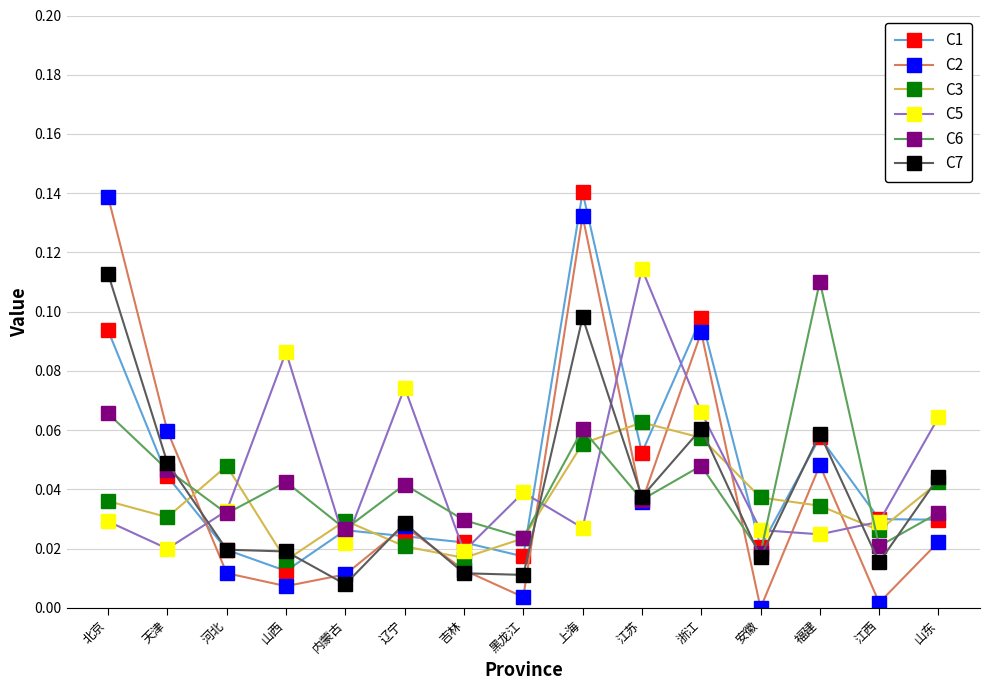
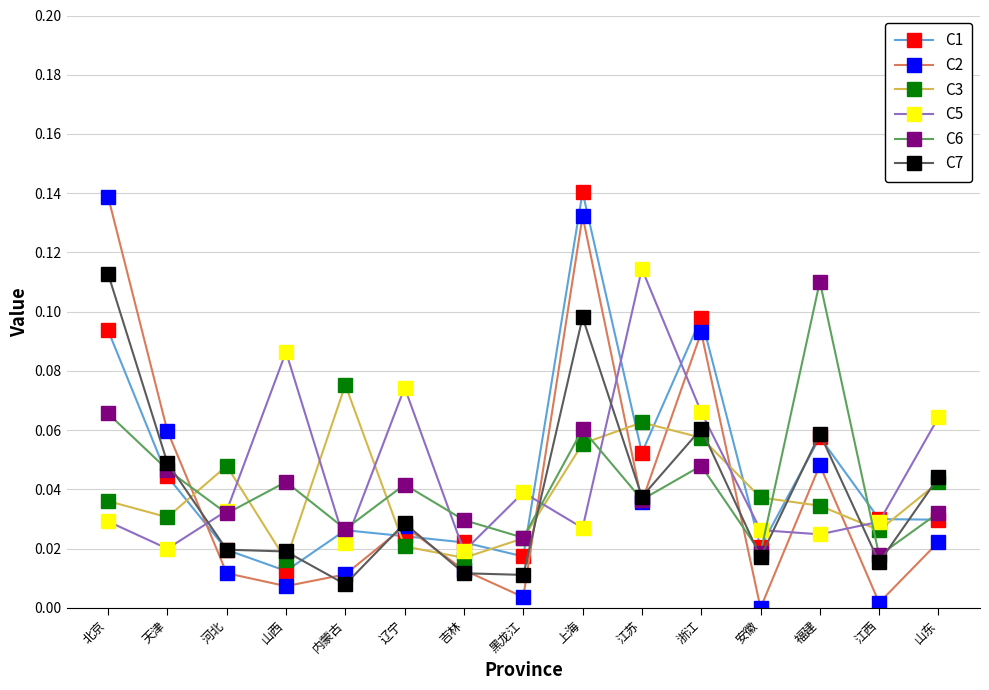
  {
    "C1": {
      "北京": 0.094,
      "天津": 0.044,
      "山西": 0.012,
      "辽宁": 0.024,
      "吉林": 0.022,
      "黑龙江": 0.017,
      "上海": 0.140,
      "江苏": 0.052,
      "浙江": 0.098,
      "安徽": 0.021,
      "福建": 0.058,
      "江西": 0.030,
      "山东": 0.030
    },
    "C2": {
      "北京": 0.139,
      "天津": 0.060,
      "河北": 0.012,
      "山西": 0.007,
      "内蒙古": 0.011,
      "辽宁": 0.028,
      "吉林": 0.013,
      "黑龙江": 0.004,
      "上海": 0.132,
      "浙江": 0.093,
      "安徽": 0.000,
      "福建": 0.048,
      "江西": 0.002,
      "山东": 0.022
    },
    "C3": {
      "北京": 0.036,
      "天津": 0.031,
      "河北": 0.048,
      "山西": 0.016,
-     "内蒙古": 0.029,
+     "内蒙古": 0.075,
      "辽宁": 0.021,
      "吉林": 0.017,
      "上海": 0.055,
      "江苏": 0.063,
      "浙江": 0.057,
      "安徽": 0.037,
      "福建": 0.034,
      "江西": 0.026,
      "山东": 0.042
    },
    "C5": {
      "北京": 0.029,
      "天津": 0.020,
      "河北": 0.033,
      "山西": 0.086,
      "内蒙古": 0.022,
      "辽宁": 0.074,
      "吉林": 0.019,
      "黑龙江": 0.039,
      "上海": 0.027,
      "江苏": 0.114,
      "浙江": 0.066,
      "安徽": 0.026,
      "福建": 0.025,
      "江西": 0.029,
      "山东": 0.064
    },
    "C6": {
      "北京": 0.066,
      "天津": 0.047,
      "河北": 0.032,
      "山西": 0.043,
      "辽宁": 0.042,
      "吉林": 0.030,
      "上海": 0.060,
      "浙江": 0.048,
      "安徽": 0.019,
      "福建": 0.110,
-     "江西": 0.021,
+     "江西": 0.018,
      "山东": 0.032
    },
    "C7": {
      "北京": 0.113,
      "天津": 0.049,
      "山西": 0.019,
      "内蒙古": 0.008,
      "辽宁": 0.029,
      "吉林": 0.012,
      "黑龙江": 0.011,
      "上海": 0.098,
      "江苏": 0.038,
      "浙江": 0.060,
      "安徽": 0.017,
      "福建": 0.059,
      "江西": 0.015,
      "山东": 0.044
    }
  }
